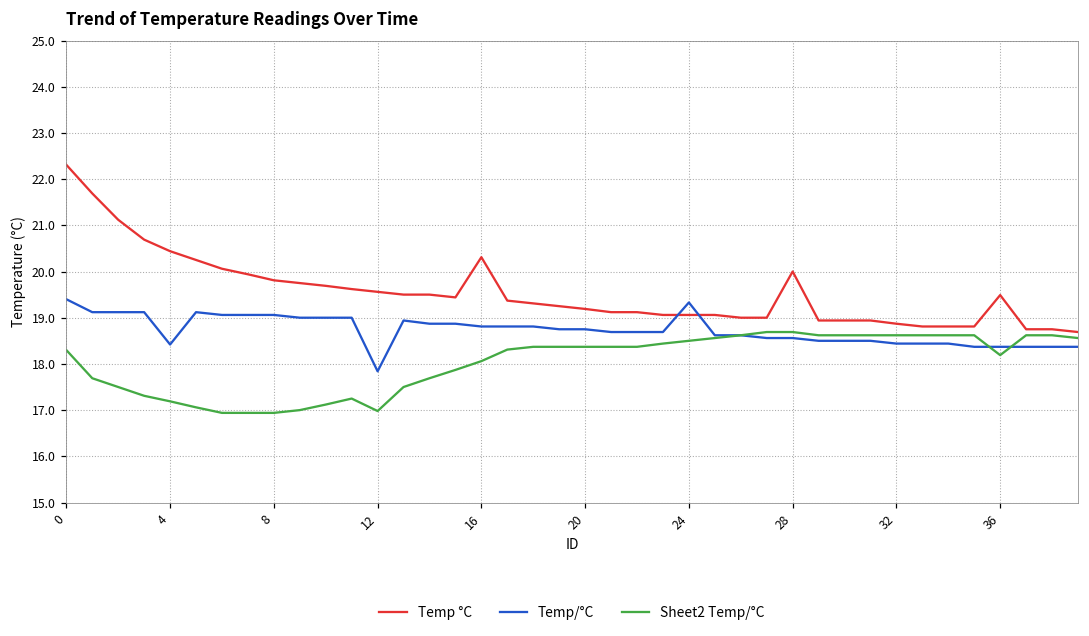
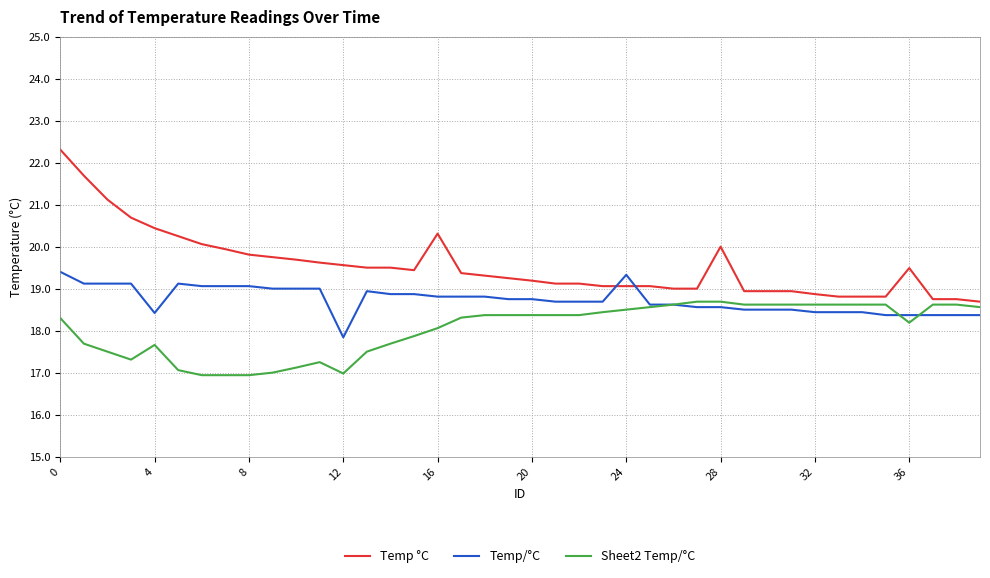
  {
    "Temp °C": {
      "0": 22.3,
      "4": 20.4,
      "8": 19.8,
      "12": 19.6,
      "16": 20.3,
      "20": 19.2,
      "24": 19.1,
      "28": 20.0,
      "32": 18.9,
      "36": 19.5
    },
    "Temp/°C": {
      "0": 19.4,
      "4": 18.4,
      "8": 19.1,
      "12": 17.8,
      "16": 18.8,
      "20": 18.8,
      "24": 19.3,
      "28": 18.6,
      "32": 18.4,
      "36": 18.4
    },
    "Sheet2 Temp/°C": {
      "0": 18.3,
-     "4": 17.2,
+     "4": 17.7,
      "8": 16.9,
      "12": 17.0,
      "16": 18.1,
      "20": 18.4,
      "24": 18.5,
      "28": 18.7,
      "32": 18.6,
      "36": 18.2
    }
  }
